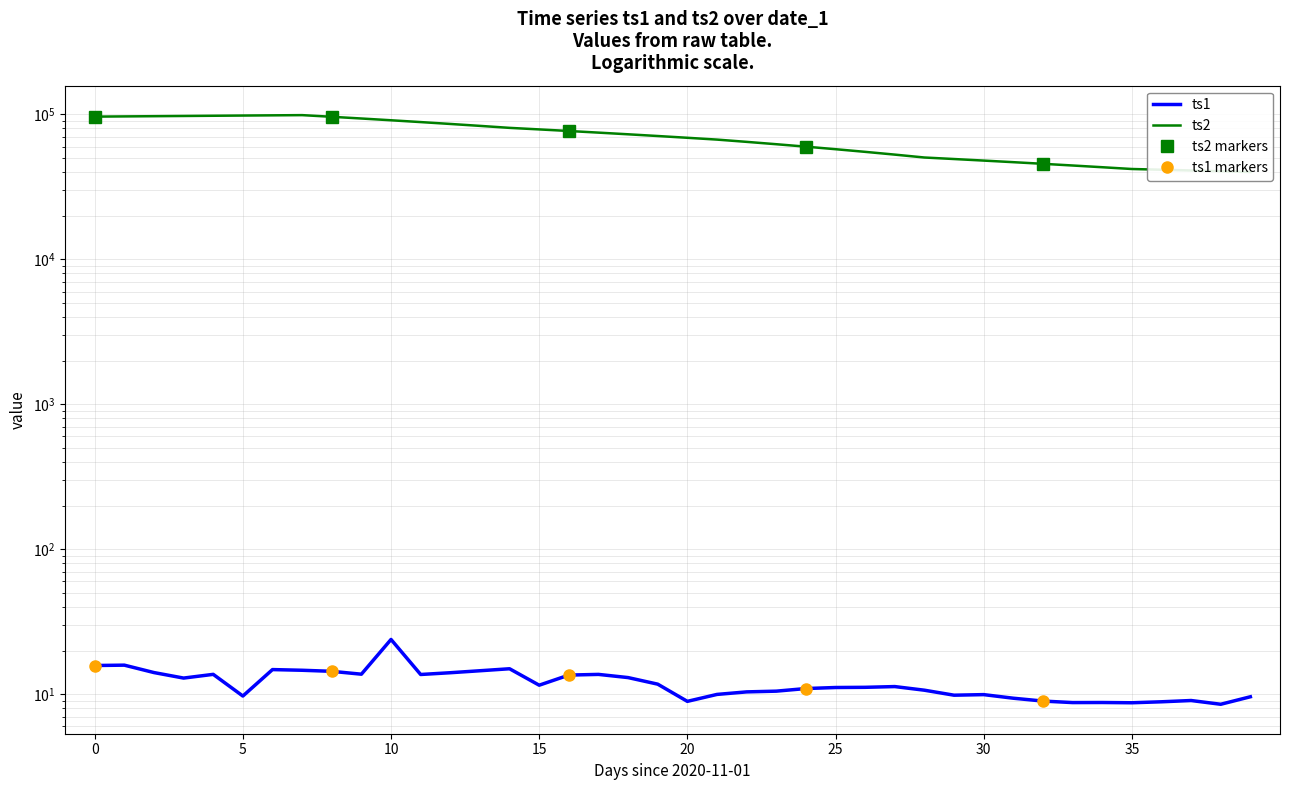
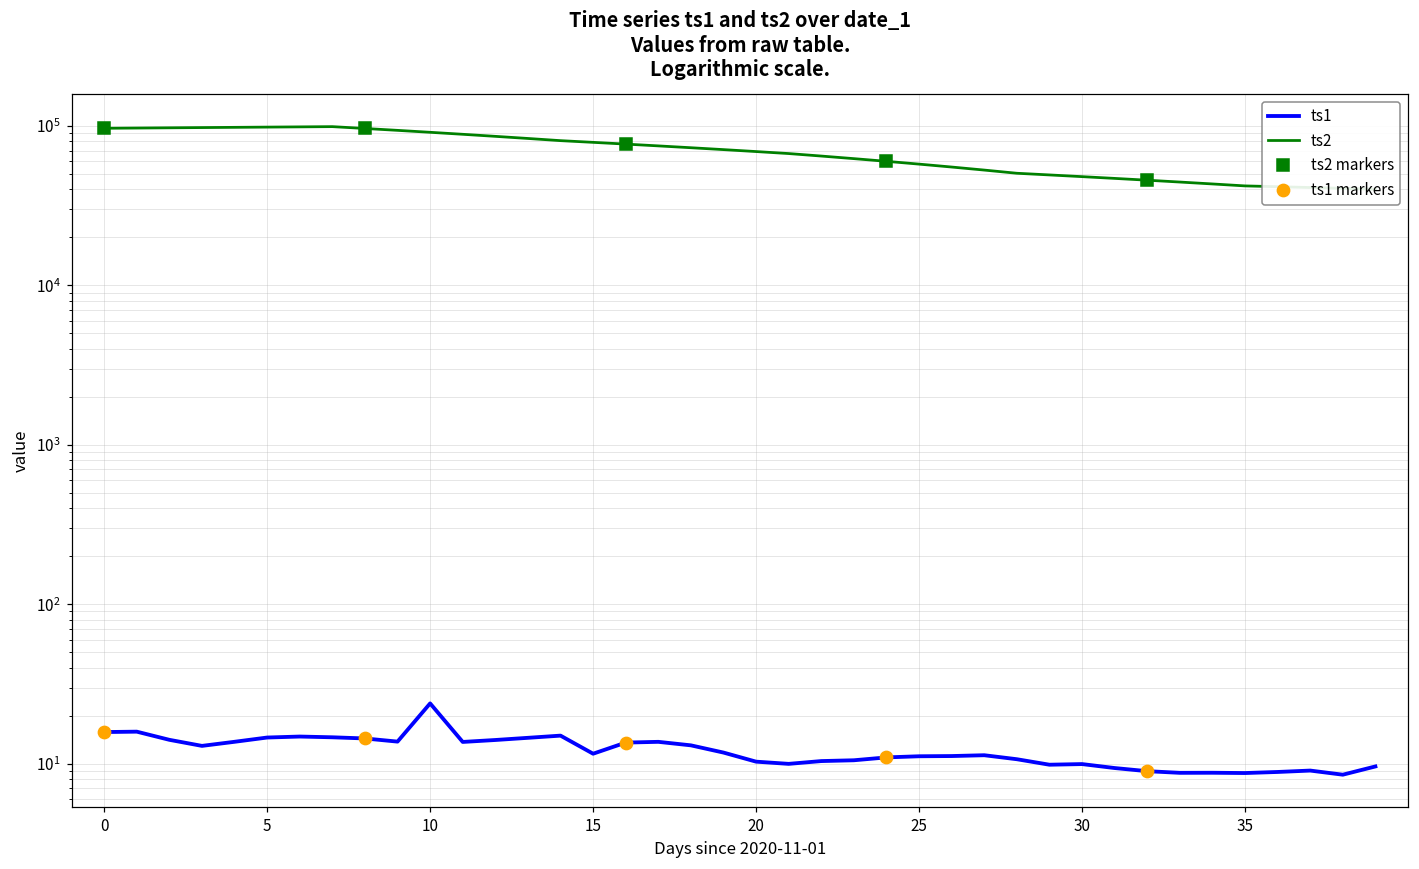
  {
    "ts1": {
-     "5": 10,
+     "5": 15,
      "10": 24,
      "15": 12,
-     "20": 9,
+     "20": 10,
      "25": 11,
      "30": 10,
      "35": 9
    }
  }
